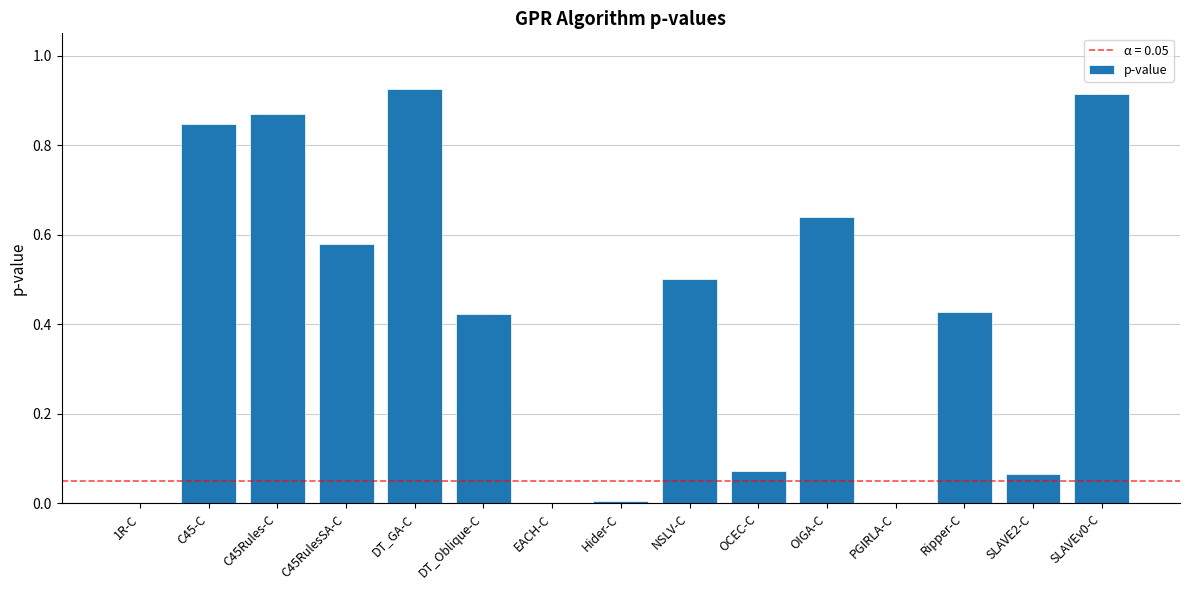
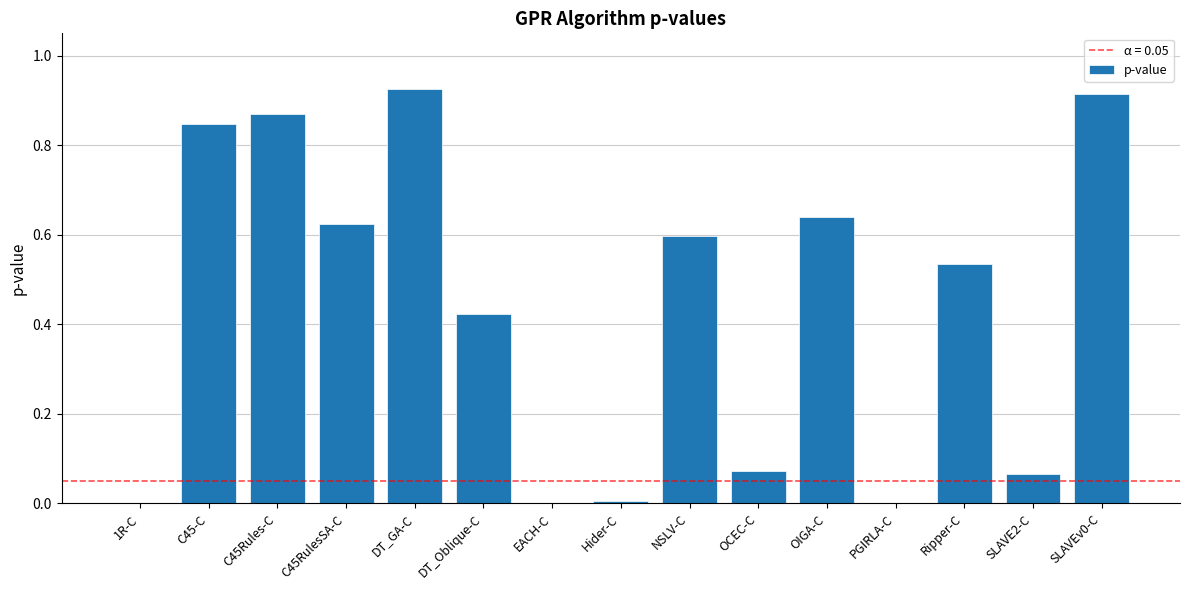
  {
    "C45-C": 0.85,
    "C45Rules-C": 0.87,
-   "C45RulesSA-C": 0.58,
+   "C45RulesSA-C": 0.62,
    "DT_GA-C": 0.93,
    "DT_Oblique-C": 0.42,
-   "NSLV-C": 0.50,
+   "NSLV-C": 0.60,
    "OCEC-C": 0.07,
    "OIGA-C": 0.64,
-   "Ripper-C": 0.43,
+   "Ripper-C": 0.54,
    "SLAVE2-C": 0.06,
    "SLAVEv0-C": 0.91
  }
